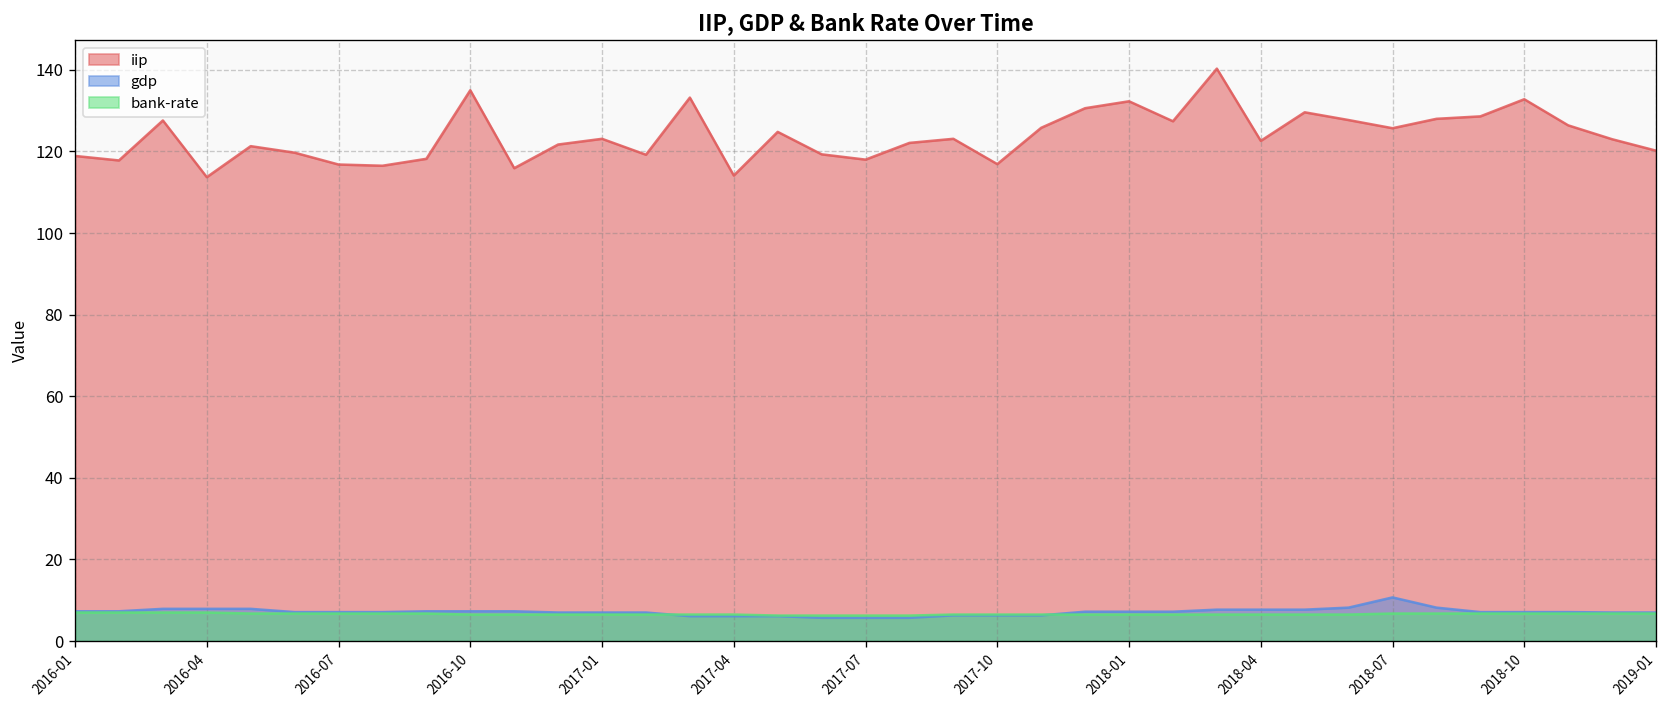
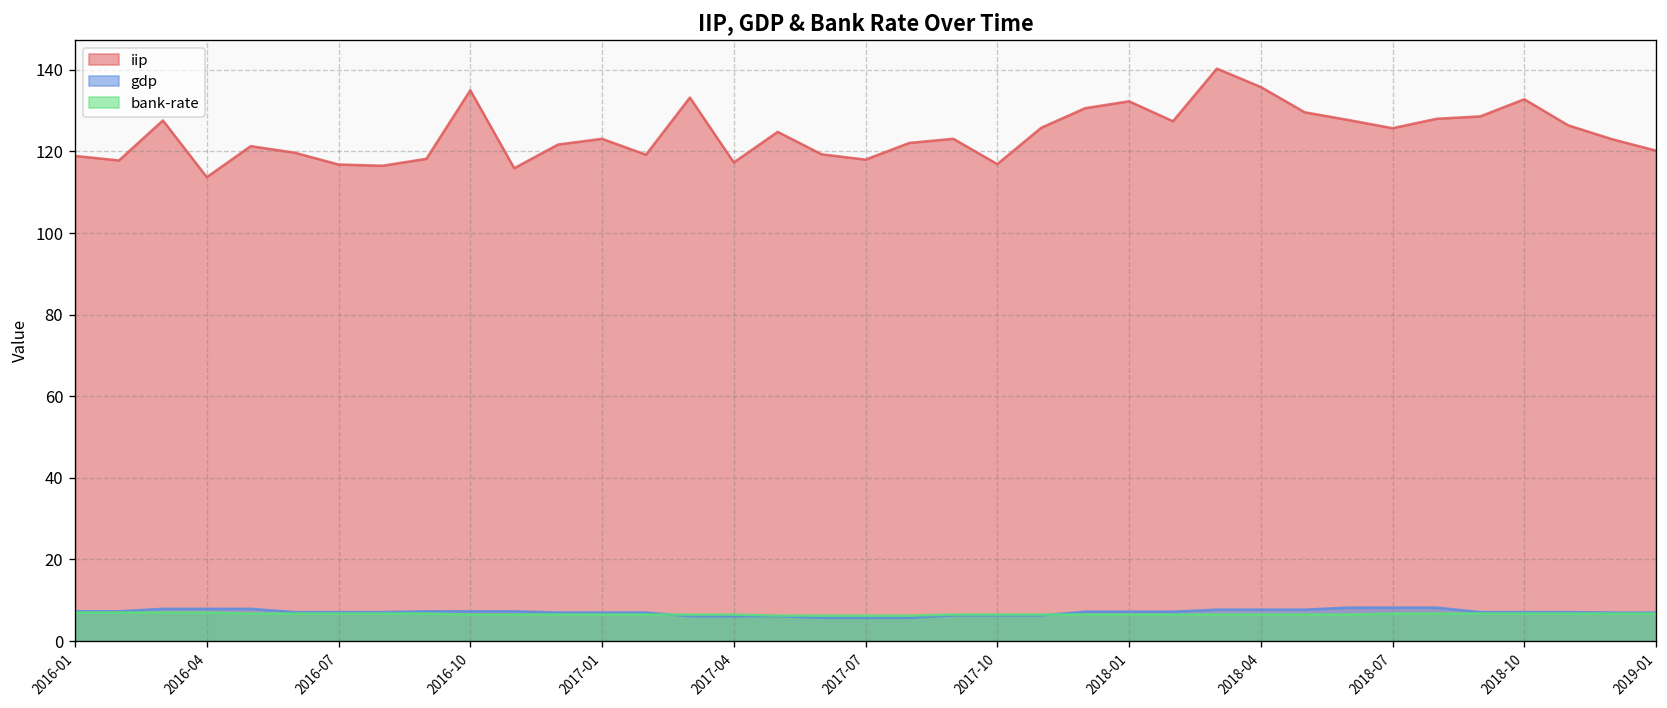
  {
    "iip": {
      "2016-01": 119,
      "2016-04": 114,
      "2016-07": 117,
      "2016-10": 135,
      "2017-01": 123,
-     "2017-04": 114,
+     "2017-04": 117,
      "2017-07": 118,
      "2017-10": 117,
      "2018-01": 132,
-     "2018-04": 123,
+     "2018-04": 136,
      "2018-07": 126,
      "2018-10": 133,
      "2019-01": 120
    },
    "gdp": {
      "2016-04": 8,
      "2016-10": 7,
      "2018-04": 8,
-     "2018-07": 11
+     "2018-07": 8
    },
    "bank-rate": {
      "2016-04": 7,
      "2016-10": 7,
      "2018-04": 7,
      "2018-07": 7
    }
  }
